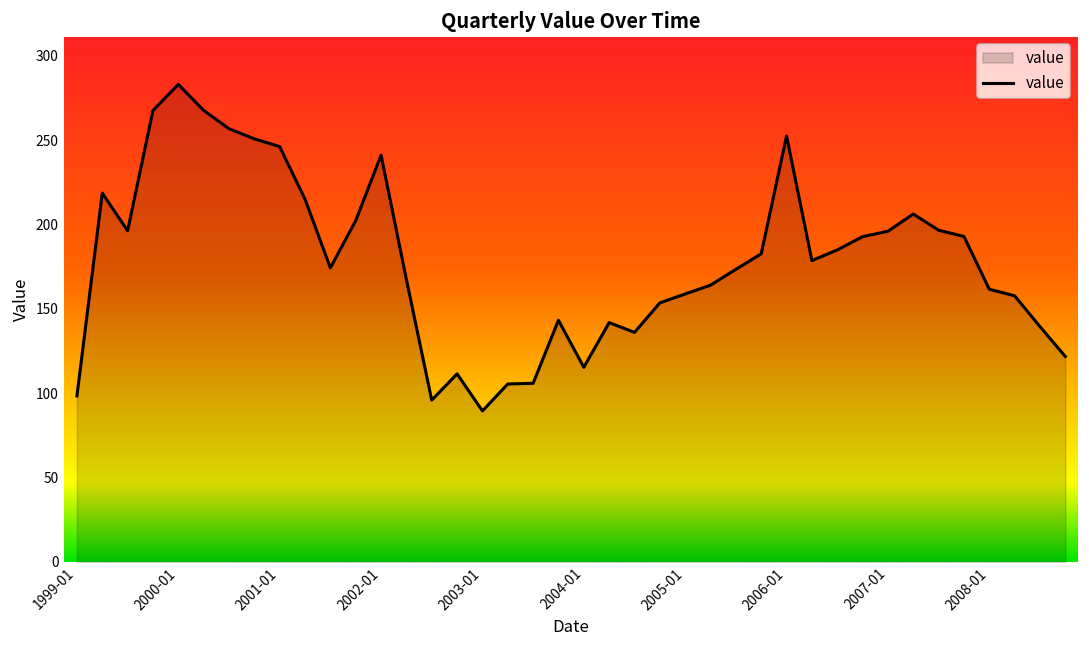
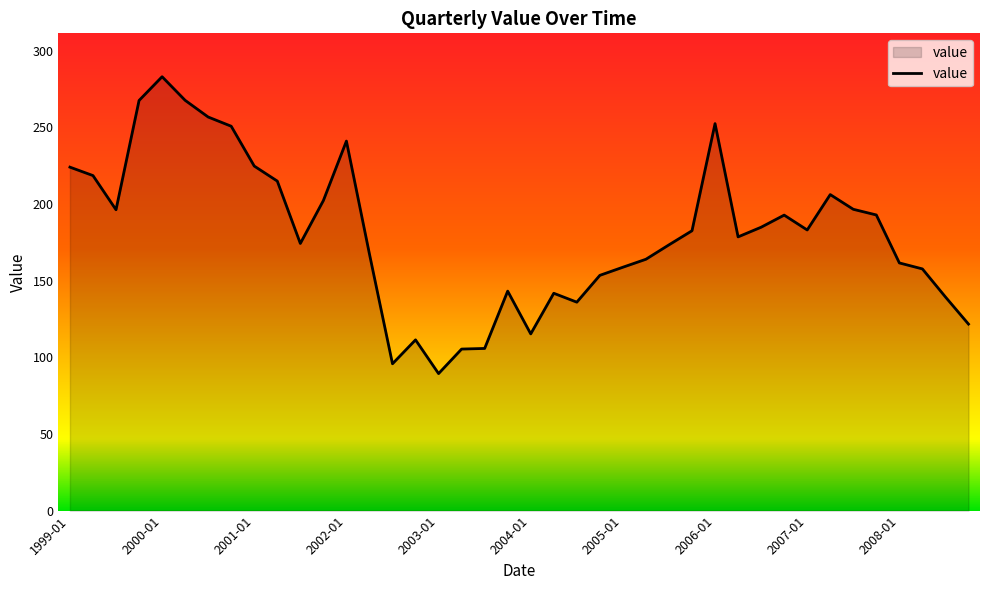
  {
-   "1999-01": 98,
+   "1999-01": 224,
    "2000-01": 283,
-   "2001-01": 246,
+   "2001-01": 225,
    "2002-01": 241,
    "2003-01": 89,
    "2004-01": 115,
    "2005-01": 159,
    "2006-01": 253,
-   "2007-01": 196,
+   "2007-01": 183,
    "2008-01": 162
  }
